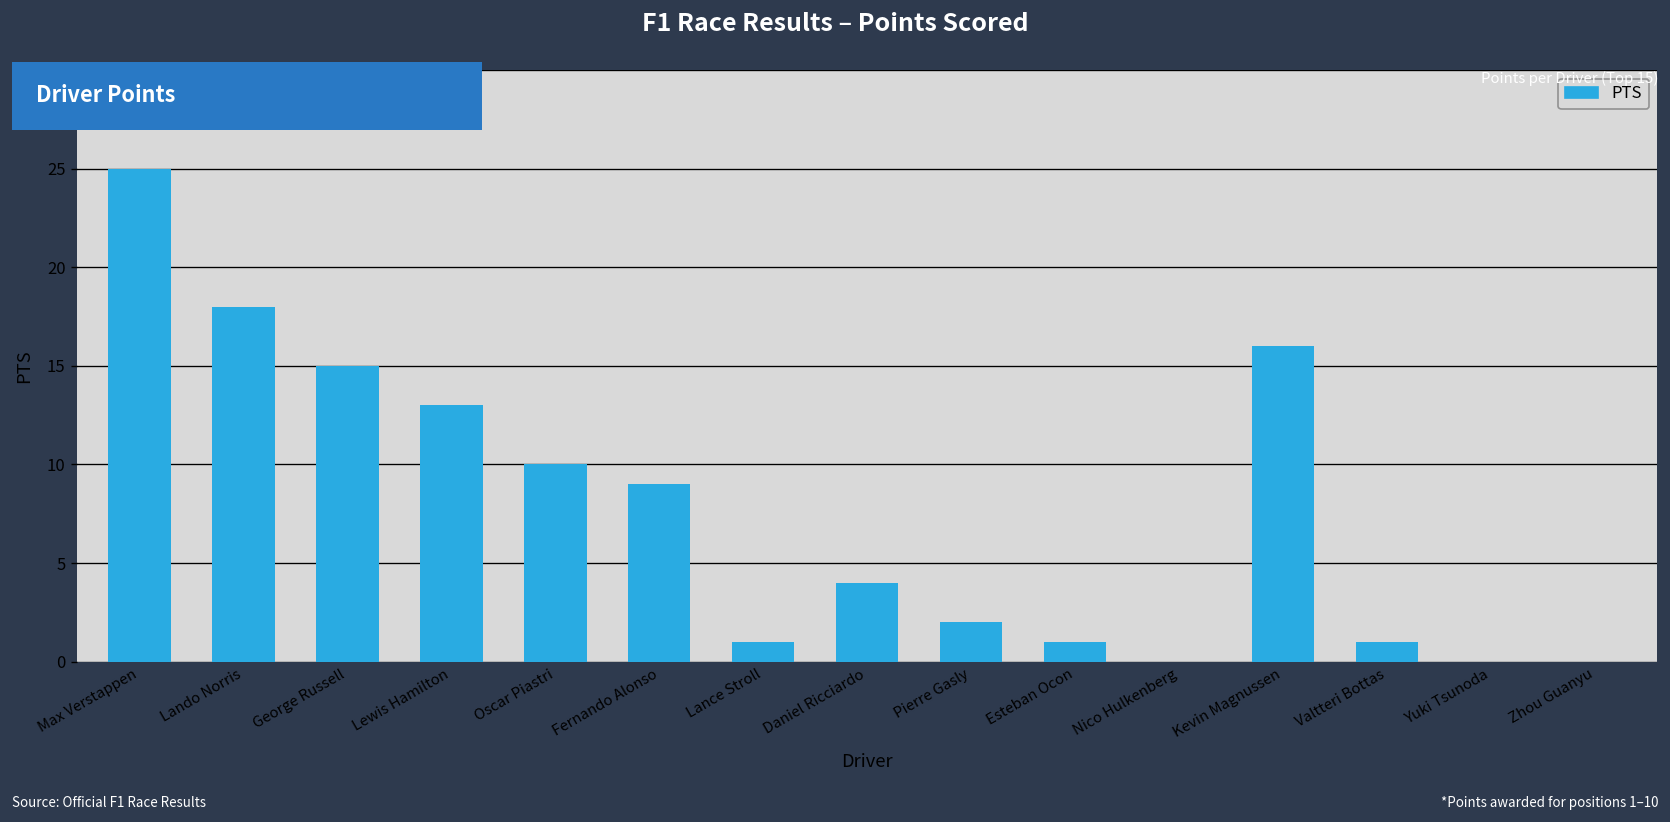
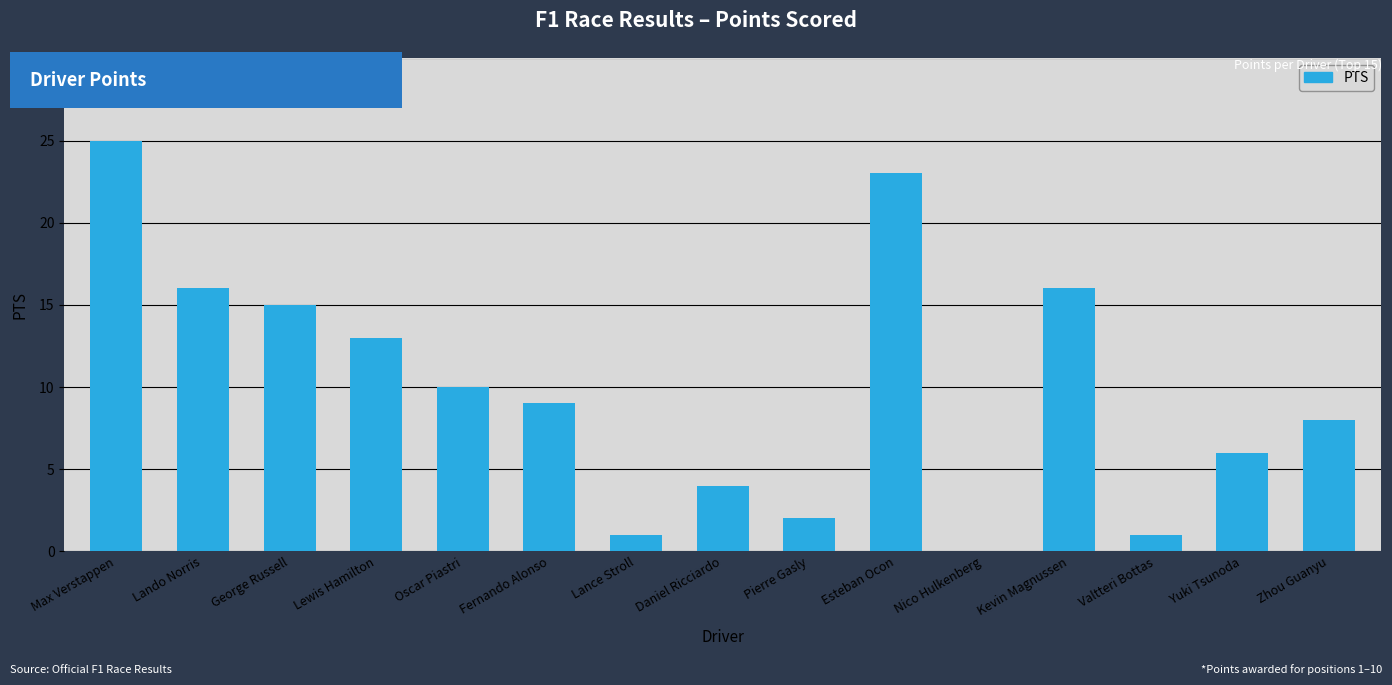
  {
    "Max Verstappen": 25,
-   "Lando Norris": 18,
+   "Lando Norris": 16,
    "George Russell": 15,
    "Lewis Hamilton": 13,
    "Oscar Piastri": 10,
    "Fernando Alonso": 9,
    "Lance Stroll": 1,
    "Daniel Ricciardo": 4,
    "Pierre Gasly": 2,
-   "Esteban Ocon": 1,
+   "Esteban Ocon": 23,
    "Nico Hulkenberg": 0,
    "Kevin Magnussen": 16,
    "Valtteri Bottas": 1,
-   "Yuki Tsunoda": 0,
-   "Zhou Guanyu": 0
+   "Yuki Tsunoda": 6,
+   "Zhou Guanyu": 8
  }
